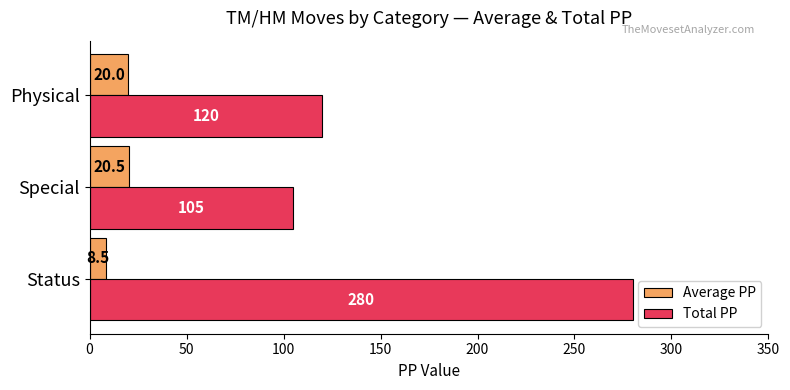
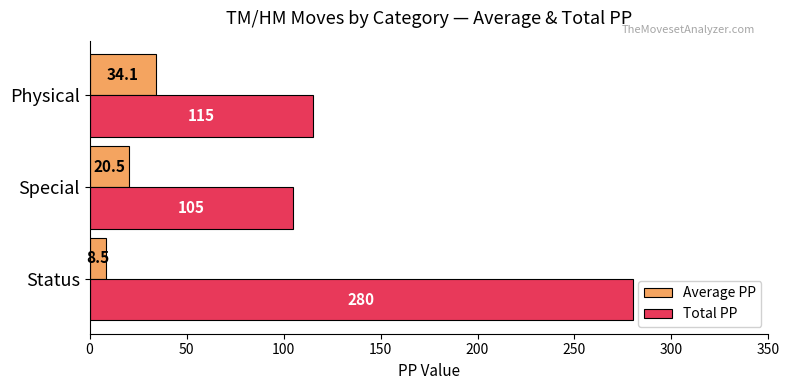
  {
    "Average PP": {
-     "Physical": 20.0,
+     "Physical": 34.1,
      "Special": 20.5,
      "Status": 8.5
    },
    "Total PP": {
-     "Physical": 120,
+     "Physical": 115,
      "Special": 105,
      "Status": 280
    }
  }
